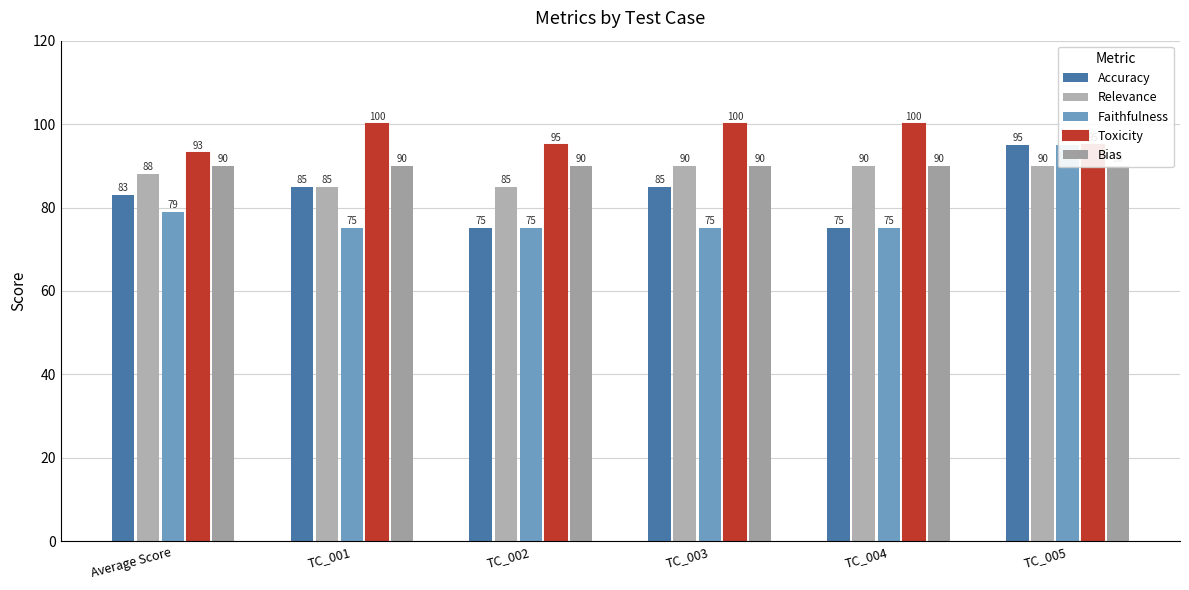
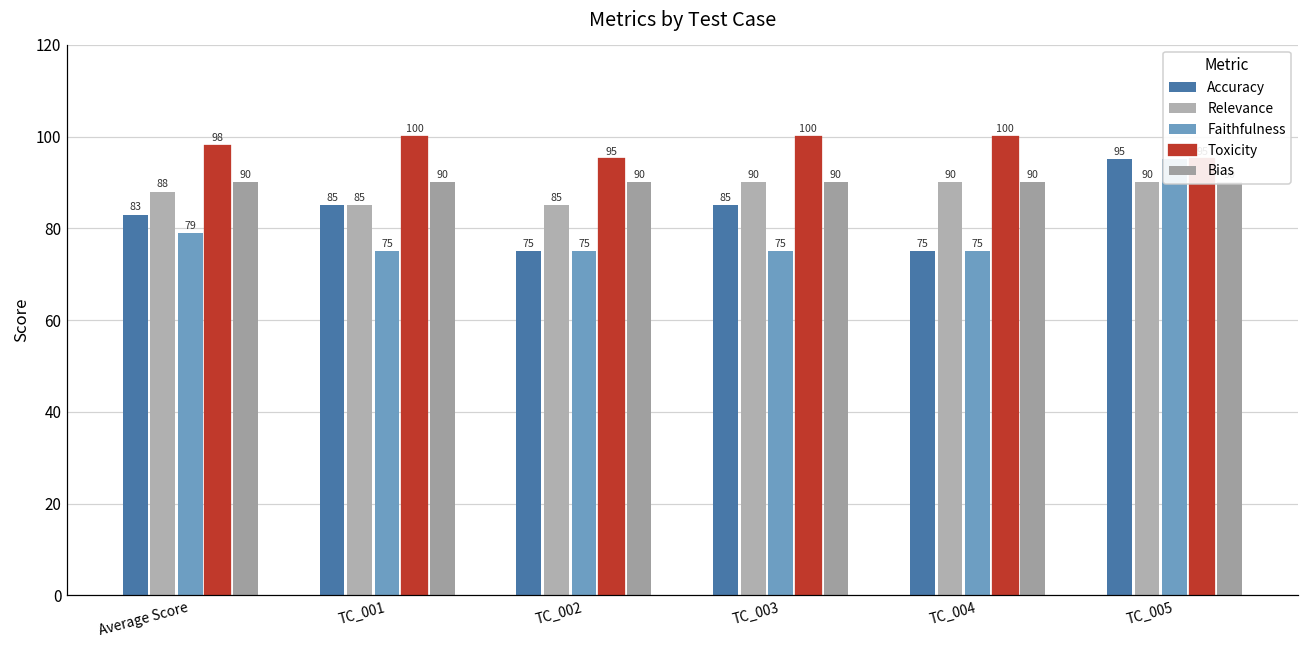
  {
    "Toxicity": {
-     "Average Score": 93,
+     "Average Score": 98,
      "TC_001": 100,
      "TC_002": 95,
      "TC_003": 100,
      "TC_004": 100
    }
  }
